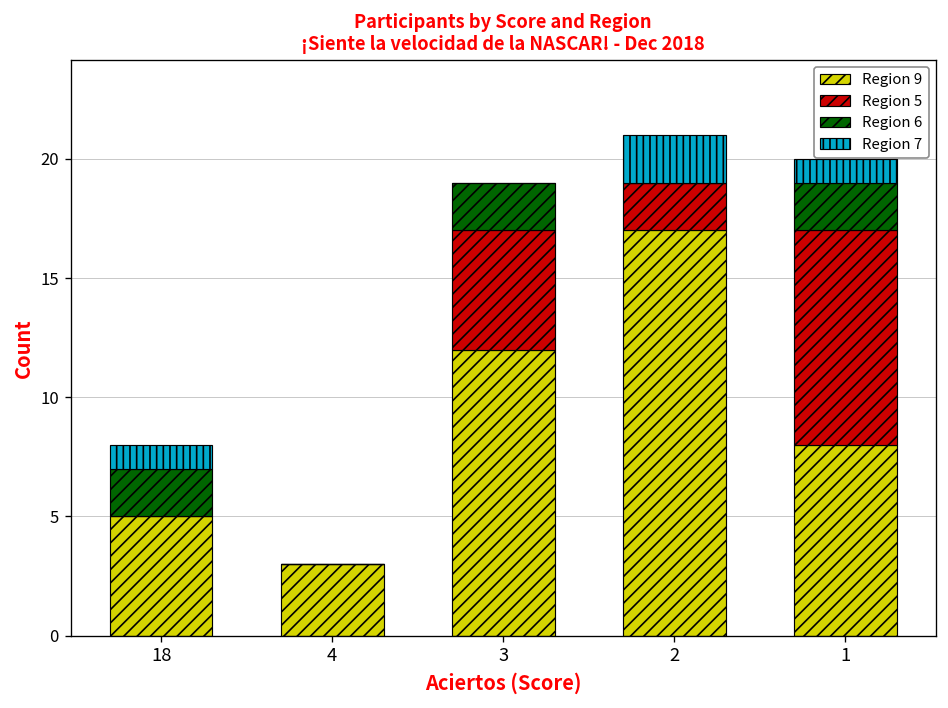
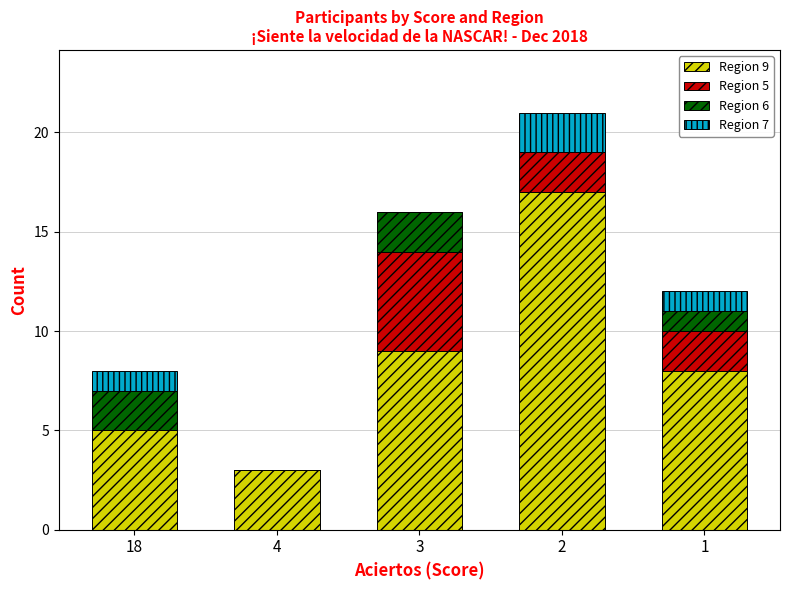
  {
    "Region 9": {
      "18": 5,
      "4": 3,
-     "3": 12,
+     "3": 9,
      "2": 17,
      "1": 8
    },
    "Region 5": {
      "18": 0,
      "4": 0,
      "3": 5,
      "2": 2,
-     "1": 9
+     "1": 2
    },
    "Region 6": {
      "18": 2,
      "4": 0,
      "3": 2,
      "2": 0,
-     "1": 2
+     "1": 1
    },
    "Region 7": {
      "18": 1,
      "4": 0,
      "3": 0,
      "2": 2
    }
  }
